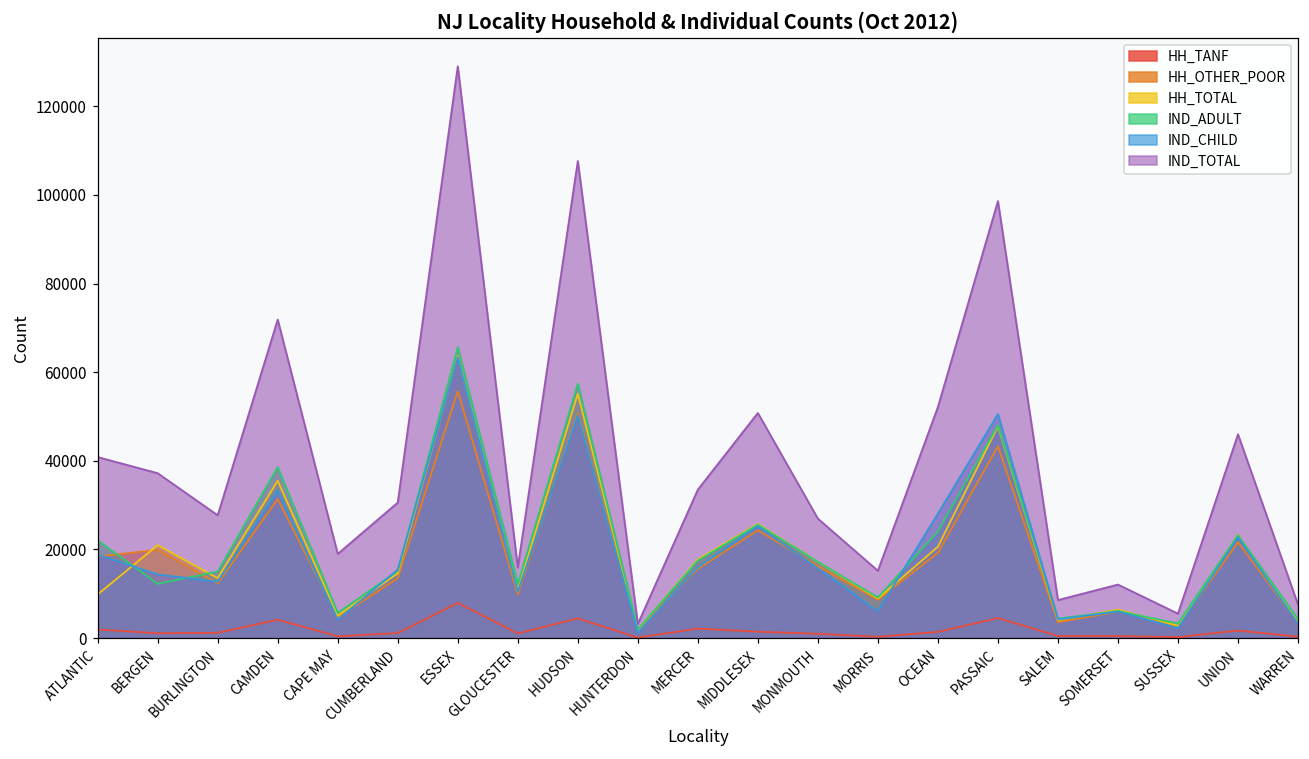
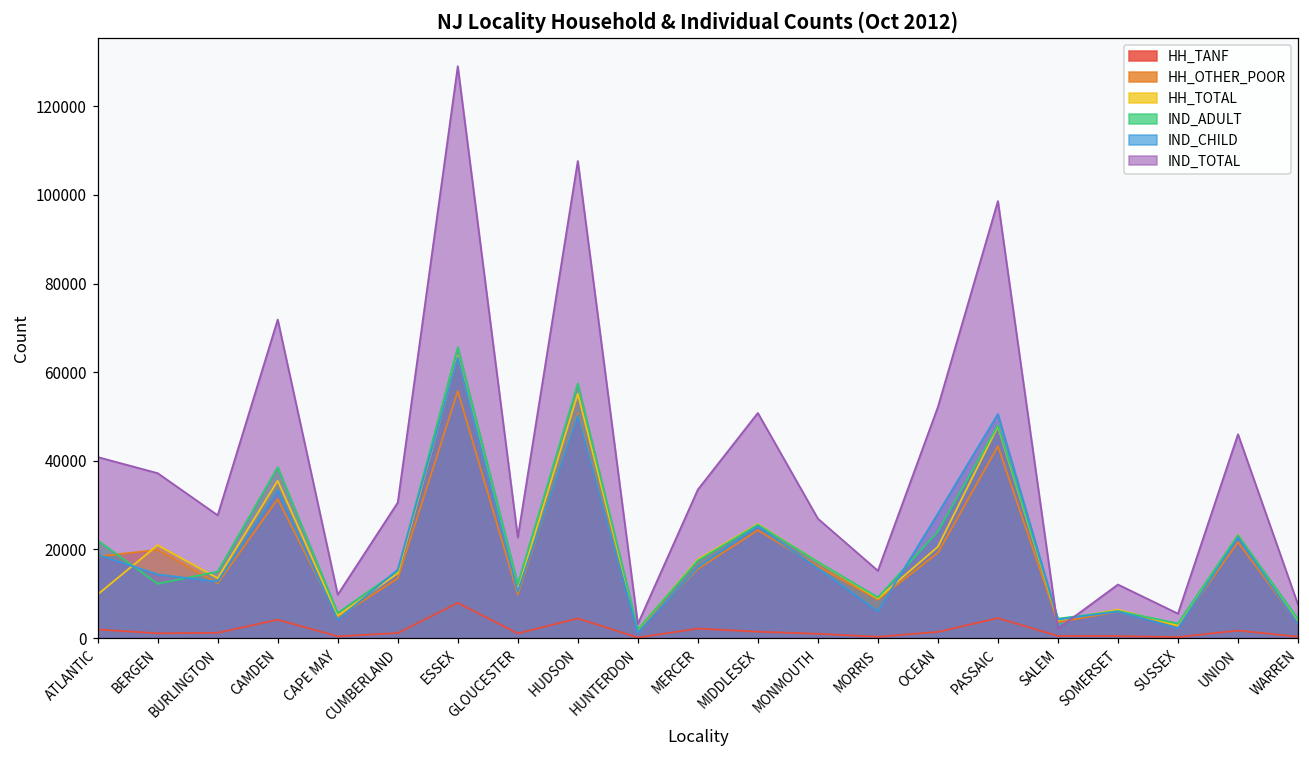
  {
    "HH_TOTAL": {
      "ATLANTIC": 10000,
      "BERGEN": 21000,
      "BURLINGTON": 14000,
      "CAMDEN": 35000,
      "HUDSON": 55000,
      "OCEAN": 21000
    },
    "IND_ADULT": {
      "ATLANTIC": 22000,
      "BERGEN": 12000,
      "BURLINGTON": 15000,
      "CAMDEN": 39000,
      "ESSEX": 66000,
      "GLOUCESTER": 12000,
      "HUDSON": 57000,
      "OCEAN": 24000
    },
    "IND_CHILD": {
      "BERGEN": 14000,
      "CAMDEN": 33000,
      "MORRIS": 6000,
      "OCEAN": 28000,
      "PASSAIC": 51000
    },
    "IND_TOTAL": {
      "ATLANTIC": 41000,
      "BERGEN": 37000,
      "BURLINGTON": 28000,
      "CAMDEN": 72000,
-     "CAPE MAY": 19000,
+     "CAPE MAY": 10000,
      "CUMBERLAND": 31000,
      "ESSEX": 129000,
-     "GLOUCESTER": 16000,
+     "GLOUCESTER": 23000,
      "HUDSON": 108000,
      "HUNTERDON": 3000,
      "MERCER": 33000,
      "MIDDLESEX": 51000,
      "MONMOUTH": 27000,
      "MORRIS": 15000,
      "OCEAN": 52000,
      "PASSAIC": 99000,
-     "SALEM": 9000,
+     "SALEM": 2000,
      "SOMERSET": 12000,
      "SUSSEX": 5000,
      "UNION": 46000,
      "WARREN": 8000
    }
  }
